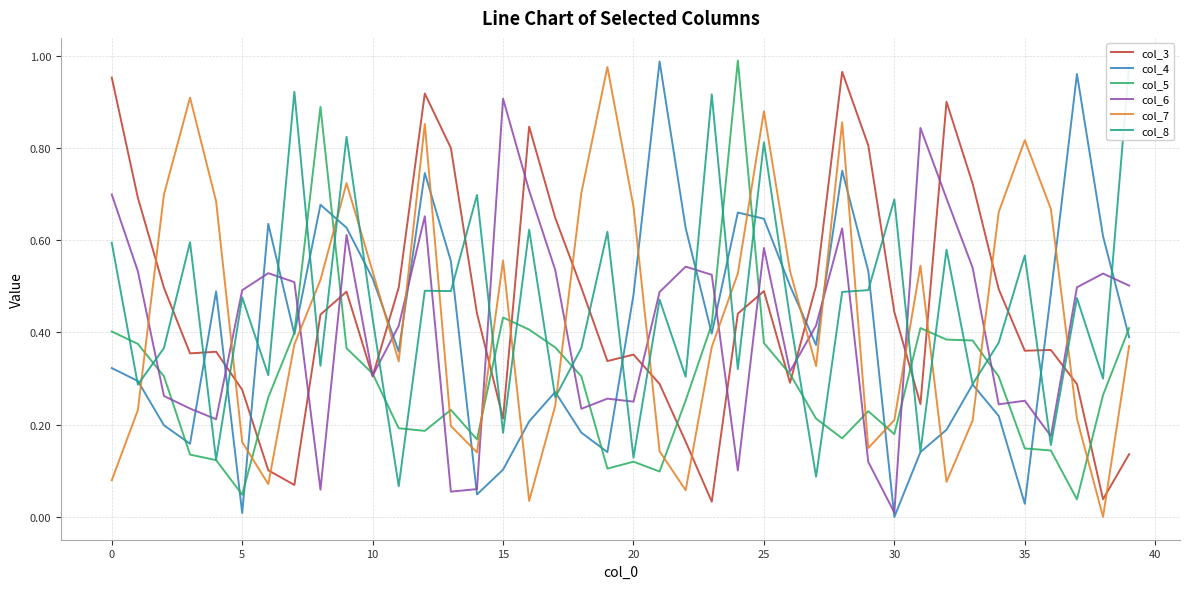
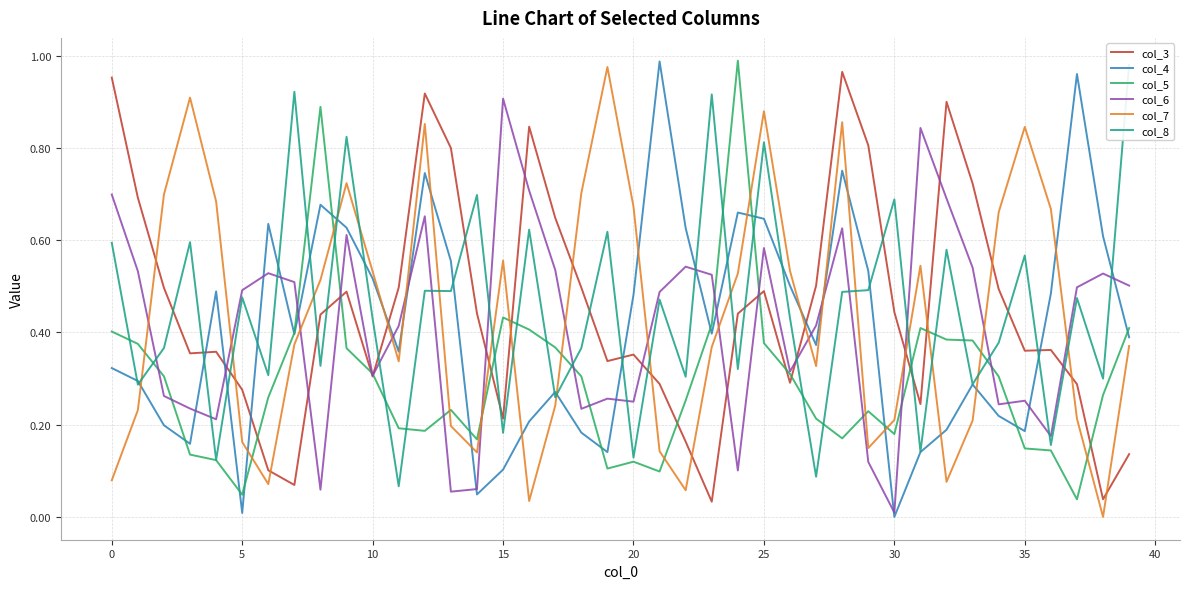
  {
    "col_3": {
      "0": 0.95,
      "5": 0.28,
      "15": 0.21,
      "20": 0.35,
      "25": 0.49,
      "30": 0.44,
      "35": 0.36
    },
    "col_4": {
      "0": 0.32,
      "5": 0.01,
      "10": 0.52,
      "15": 0.10,
      "20": 0.48,
      "25": 0.65,
      "30": 0.00,
-     "35": 0.03
+     "35": 0.19
    },
    "col_6": {
      "0": 0.70,
      "5": 0.49,
      "15": 0.91,
      "20": 0.25,
      "25": 0.58,
      "30": 0.01,
      "35": 0.25
    },
    "col_7": {
      "0": 0.08,
      "5": 0.16,
      "10": 0.53,
      "15": 0.56,
      "20": 0.67,
      "25": 0.88,
      "30": 0.21,
-     "35": 0.82
+     "35": 0.85
    }
  }
